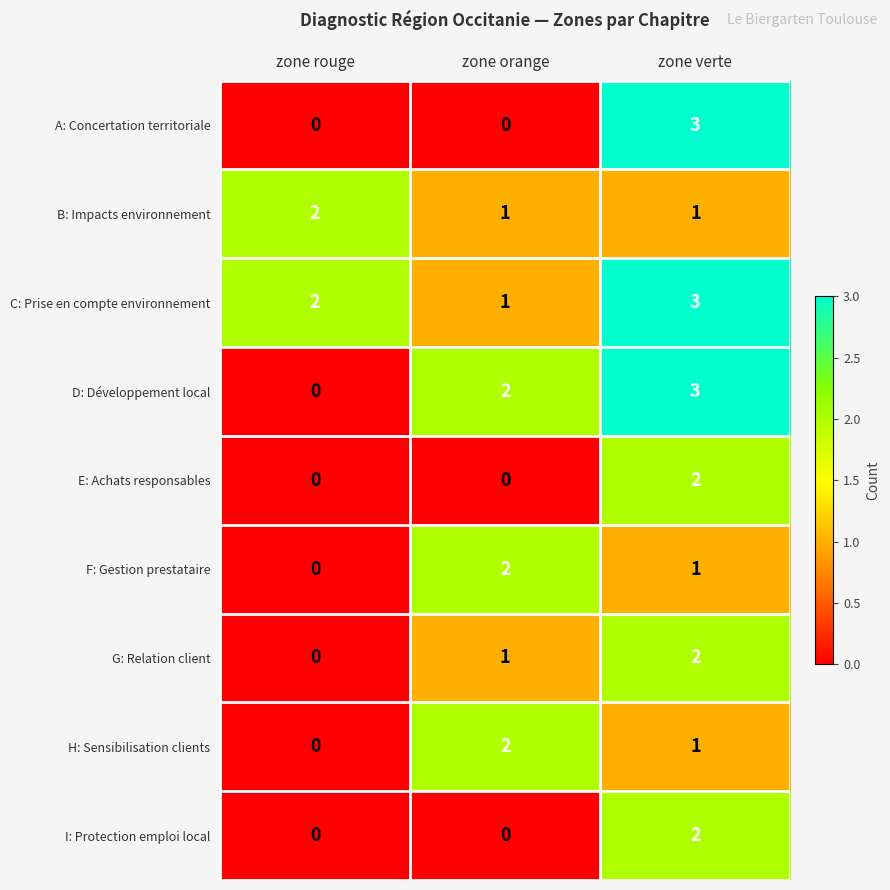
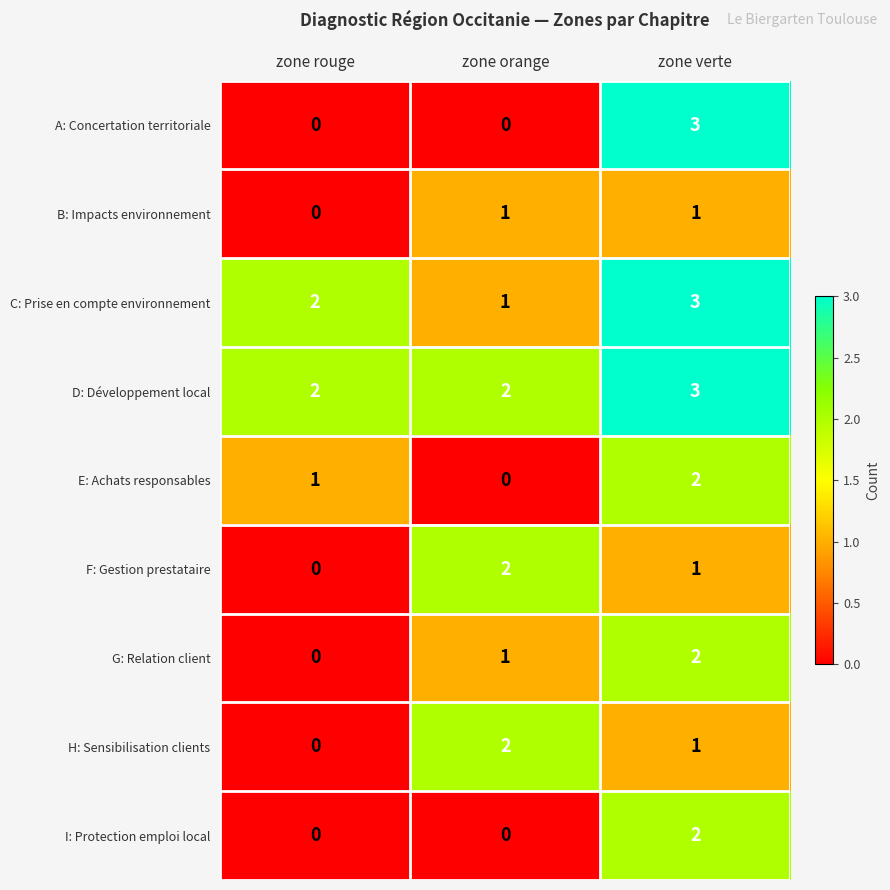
  {
    "A: Concertation territoriale": {
      "zone rouge": 0,
      "zone orange": 0,
      "zone verte": 3
    },
    "B: Impacts environnement": {
-     "zone rouge": 2,
+     "zone rouge": 0,
      "zone orange": 1,
      "zone verte": 1
    },
    "C: Prise en compte environnement": {
      "zone rouge": 2,
      "zone orange": 1,
      "zone verte": 3
    },
    "D: Développement local": {
-     "zone rouge": 0,
+     "zone rouge": 2,
      "zone orange": 2,
      "zone verte": 3
    },
    "E: Achats responsables": {
-     "zone rouge": 0,
+     "zone rouge": 1,
      "zone orange": 0,
      "zone verte": 2
    },
    "F: Gestion prestataire": {
      "zone rouge": 0,
      "zone orange": 2,
      "zone verte": 1
    },
    "G: Relation client": {
      "zone rouge": 0,
      "zone orange": 1,
      "zone verte": 2
    },
    "H: Sensibilisation clients": {
      "zone rouge": 0,
      "zone orange": 2,
      "zone verte": 1
    },
    "I: Protection emploi local": {
      "zone rouge": 0,
      "zone orange": 0,
      "zone verte": 2
    }
  }
